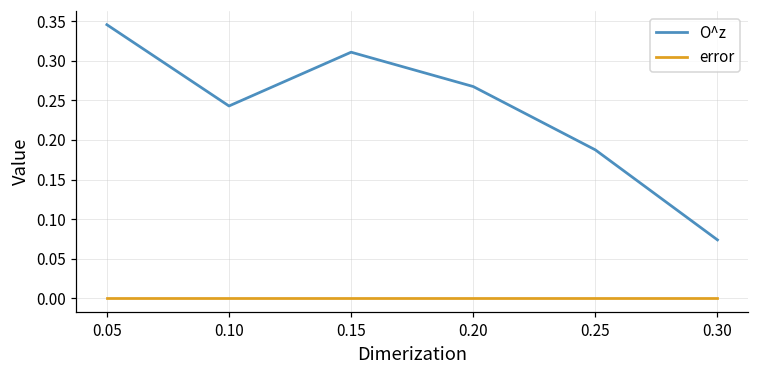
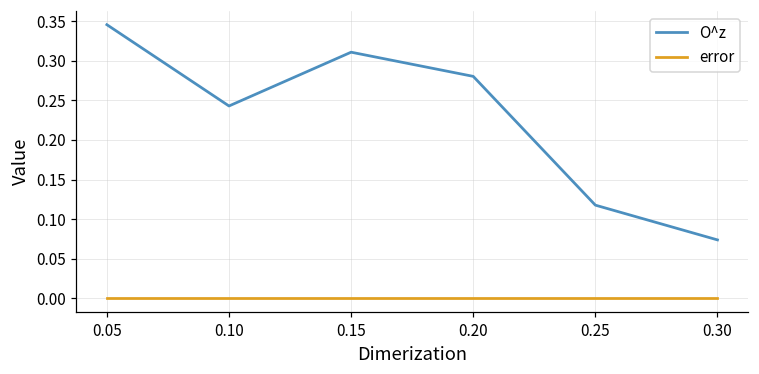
  {
    "O^z": {
      "0.05": 0.35,
      "0.10": 0.24,
      "0.15": 0.31,
-     "0.20": 0.27,
-     "0.25": 0.19,
+     "0.20": 0.28,
+     "0.25": 0.12,
      "0.30": 0.07
    },
    "error": {
      "0.05": 0.00,
      "0.10": 0.00,
      "0.15": 0.00,
      "0.20": 0.00,
      "0.25": 0.00,
      "0.30": 0.00
    }
  }
